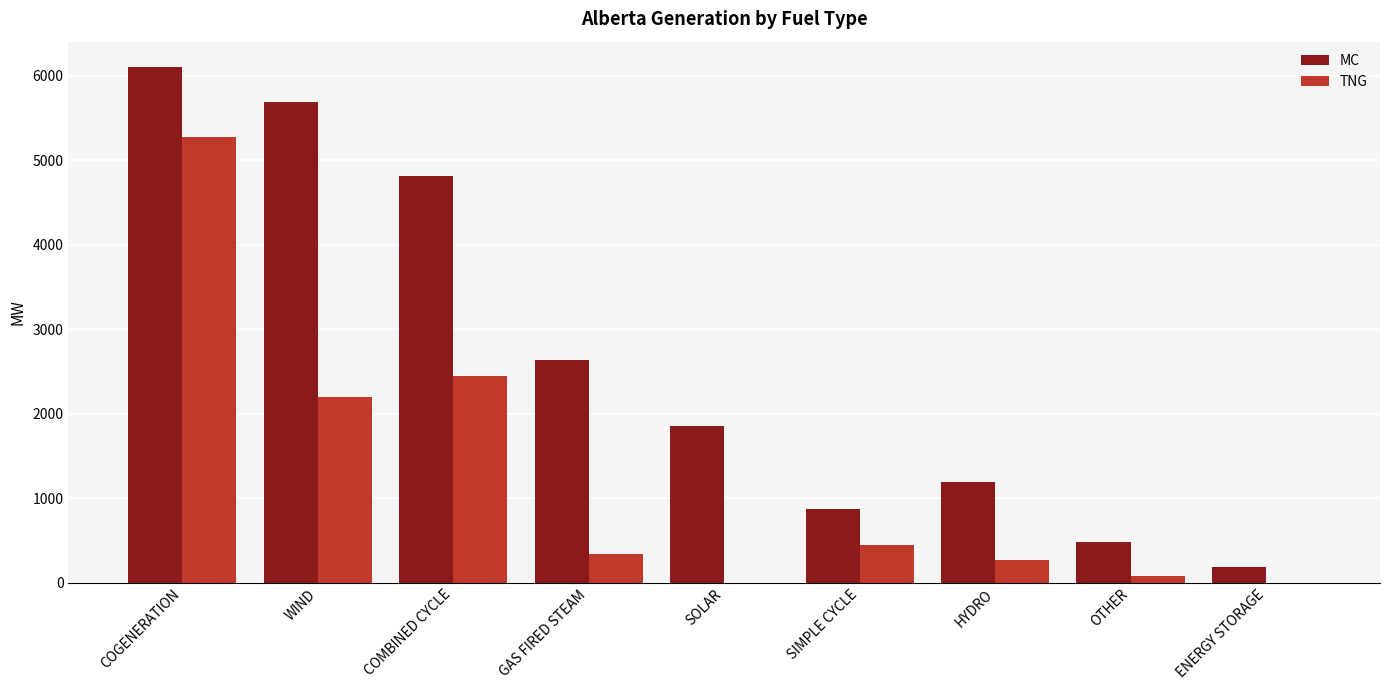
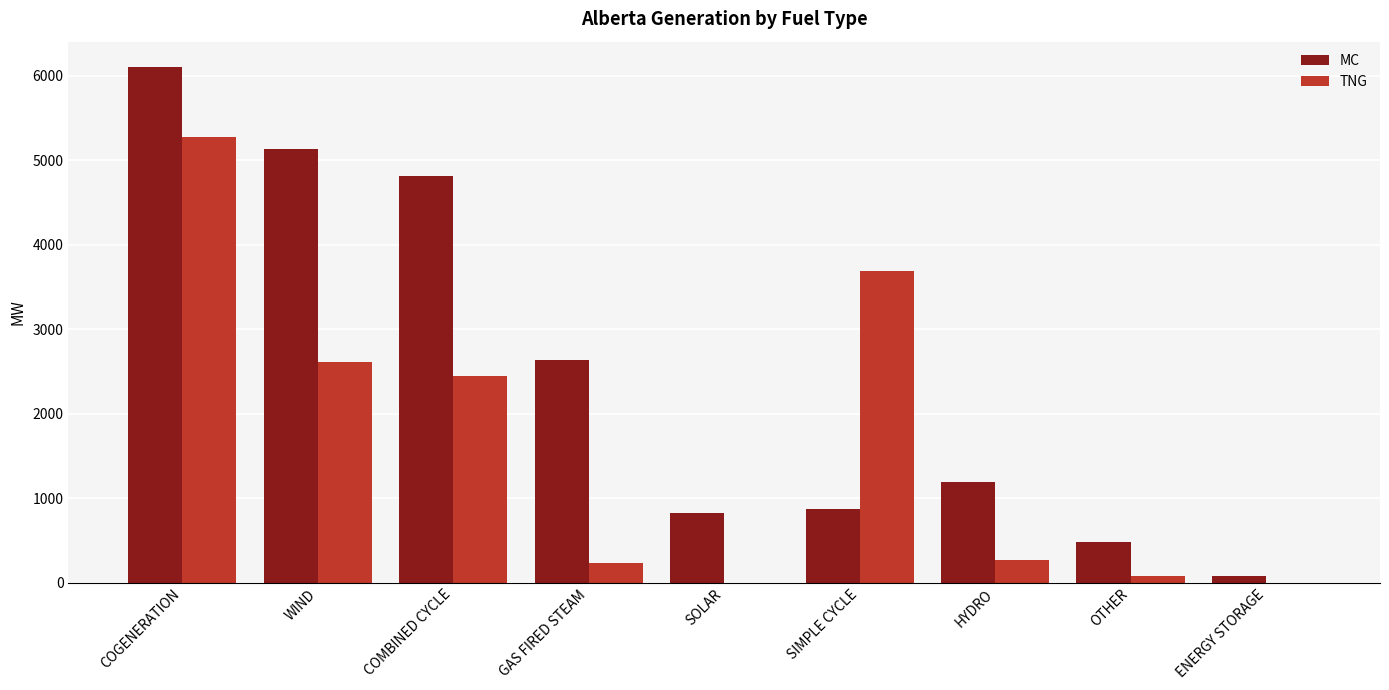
  {
    "MC": {
      "COGENERATION": 6100,
-     "WIND": 5700,
+     "WIND": 5100,
      "COMBINED CYCLE": 4800,
      "GAS FIRED STEAM": 2600,
-     "SOLAR": 1900,
+     "SOLAR": 800,
      "SIMPLE CYCLE": 900,
      "HYDRO": 1200,
      "OTHER": 500,
-     "ENERGY STORAGE": 200
+     "ENERGY STORAGE": 100
    },
    "TNG": {
      "COGENERATION": 5300,
-     "WIND": 2200,
+     "WIND": 2600,
      "COMBINED CYCLE": 2400,
-     "GAS FIRED STEAM": 300,
+     "GAS FIRED STEAM": 200,
      "SOLAR": 0,
-     "SIMPLE CYCLE": 500,
+     "SIMPLE CYCLE": 3700,
      "HYDRO": 300,
      "OTHER": 100,
      "ENERGY STORAGE": 0
    }
  }
